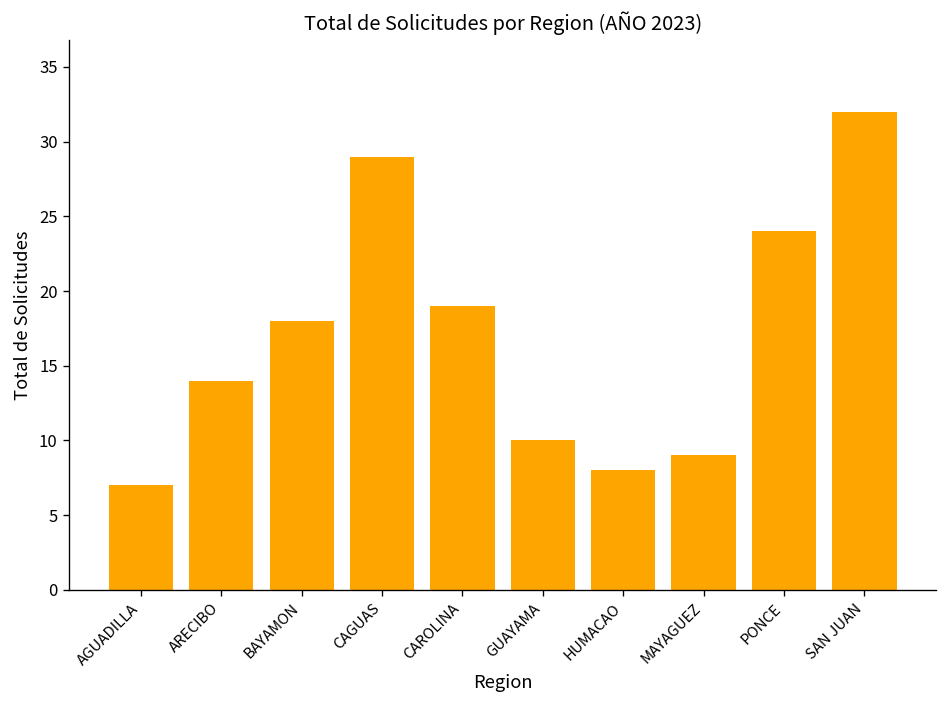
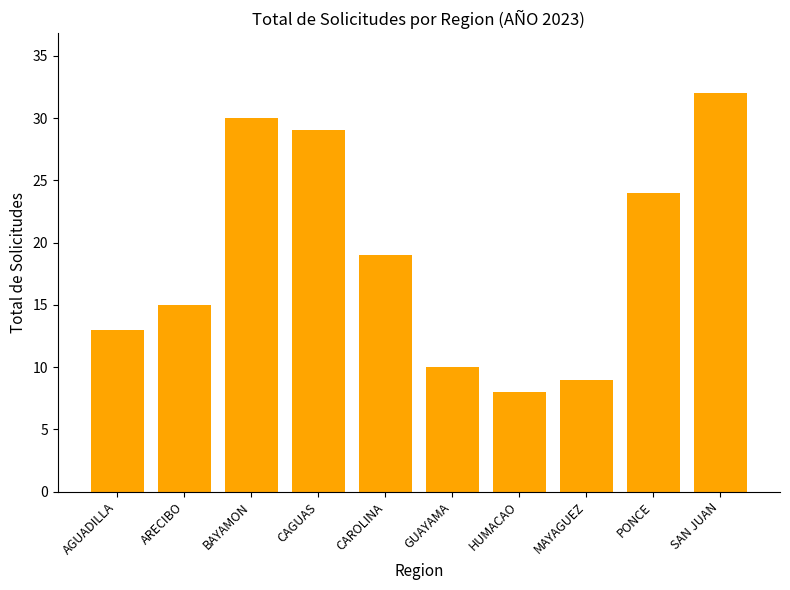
  {
-   "AGUADILLA": 7,
-   "ARECIBO": 14,
-   "BAYAMON": 18,
+   "AGUADILLA": 13,
+   "ARECIBO": 15,
+   "BAYAMON": 30,
    "CAGUAS": 29,
    "CAROLINA": 19,
    "GUAYAMA": 10,
    "HUMACAO": 8,
    "MAYAGUEZ": 9,
    "PONCE": 24,
    "SAN JUAN": 32
  }
